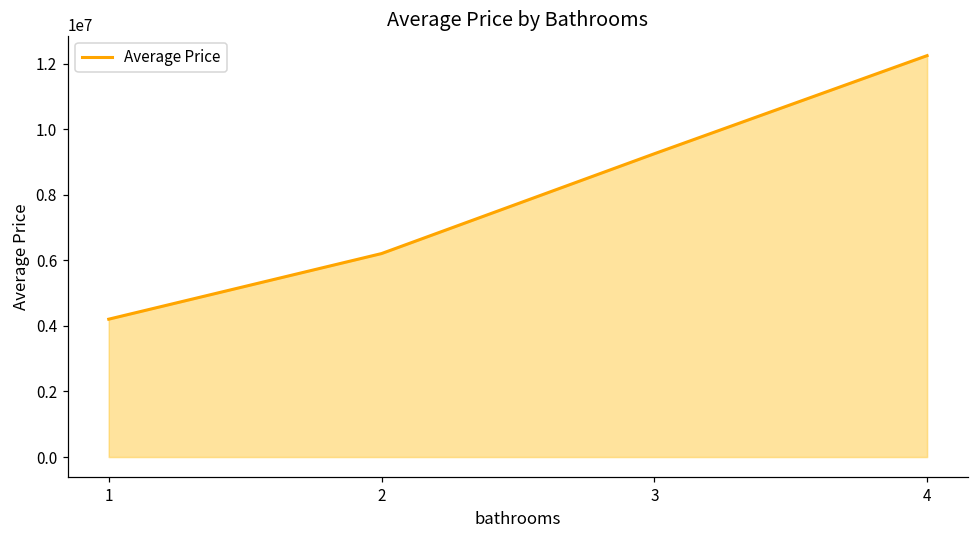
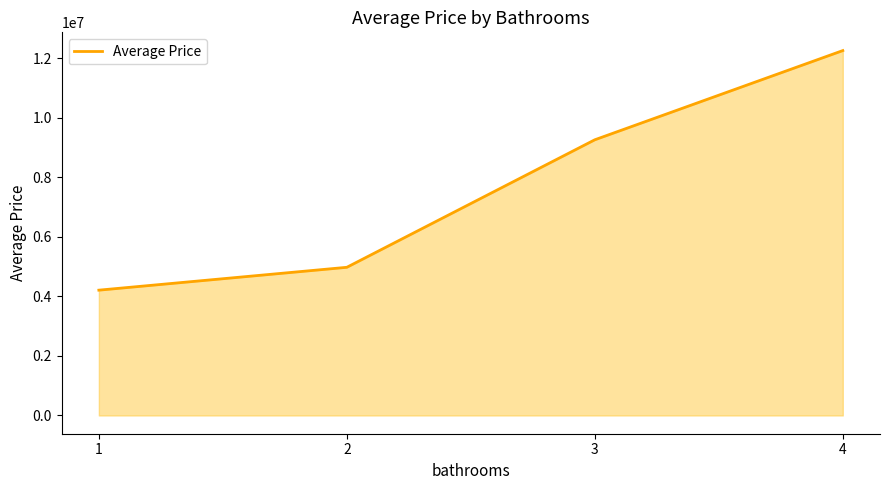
  {
    "1": 4200000,
-   "2": 6200000,
+   "2": 5000000,
    "3": 9300000,
    "4": 12300000
  }
